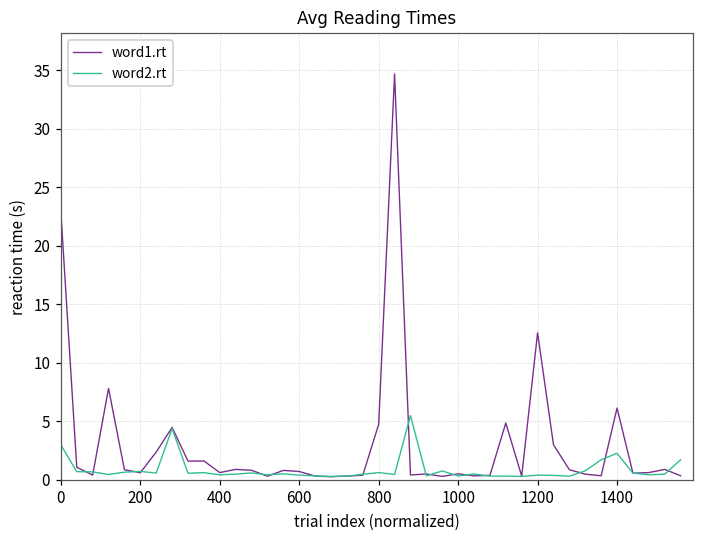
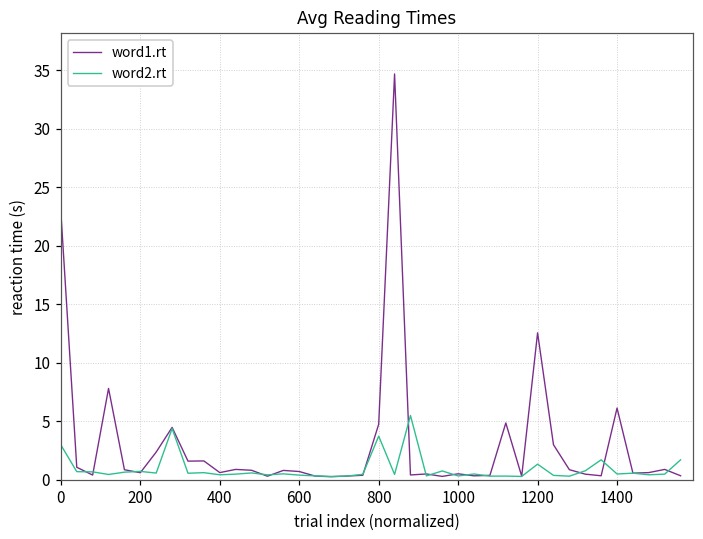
  {
    "word1.rt": {
      "0": 22.9,
      "600": 0.7,
      "800": 4.7,
      "1200": 12.6,
      "1400": 6.1
    },
    "word2.rt": {
      "0": 3.0,
      "600": 0.4,
-     "800": 0.6,
-     "1200": 0.4,
-     "1400": 2.3
+     "800": 3.7,
+     "1200": 1.3,
+     "1400": 0.5
    }
  }
